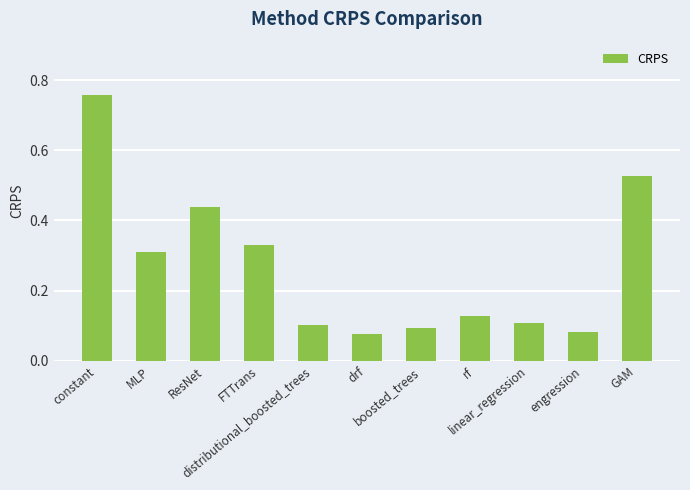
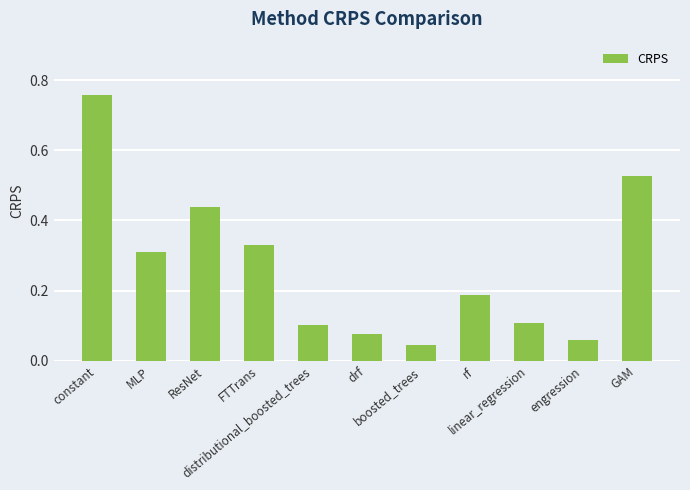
  {
    "constant": 0.76,
    "MLP": 0.31,
    "ResNet": 0.44,
    "FTTrans": 0.33,
    "distributional_boosted_trees": 0.10,
    "drf": 0.08,
-   "boosted_trees": 0.09,
-   "rf": 0.13,
+   "boosted_trees": 0.05,
+   "rf": 0.19,
    "linear_regression": 0.11,
-   "engression": 0.08,
+   "engression": 0.06,
    "GAM": 0.53
  }
